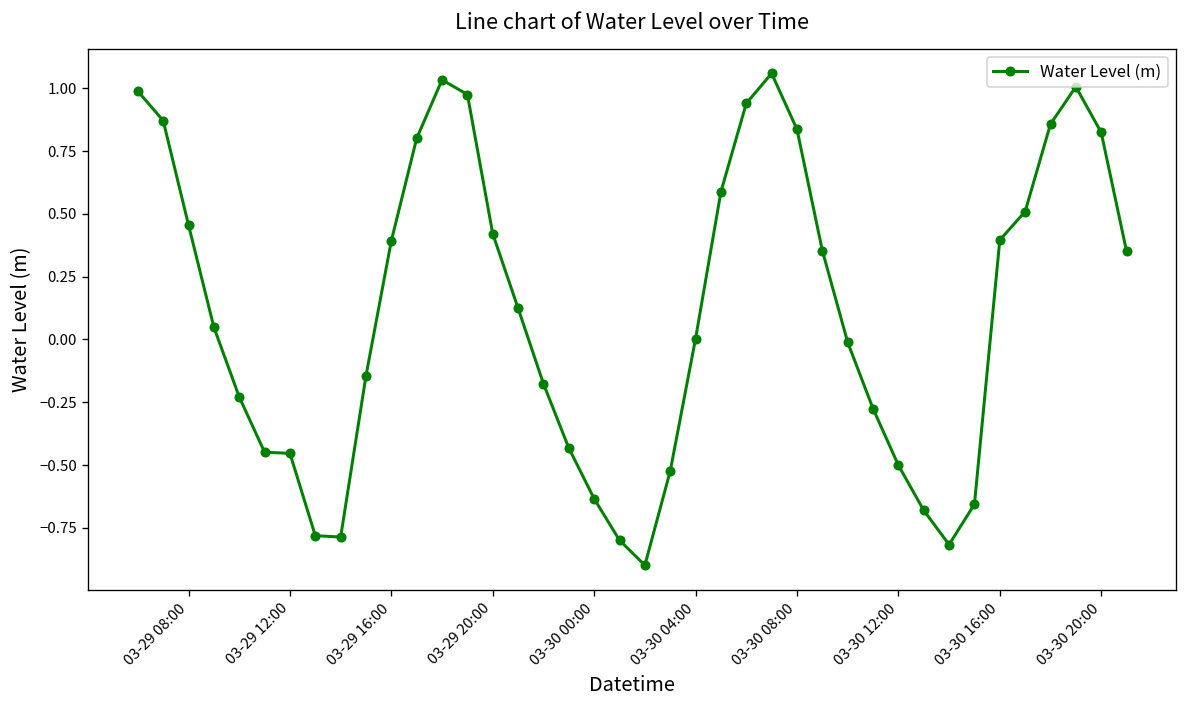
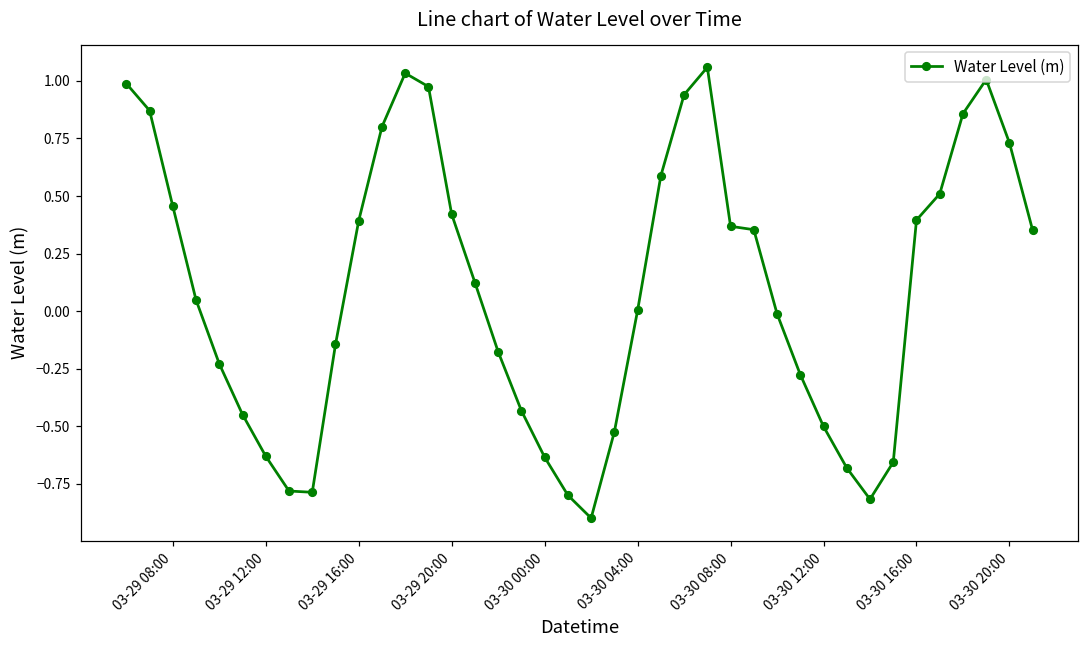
  {
    "03-29 08:00": 0.46,
-   "03-29 12:00": -0.45,
+   "03-29 12:00": -0.63,
    "03-29 16:00": 0.39,
    "03-29 20:00": 0.42,
    "03-30 00:00": -0.63,
    "03-30 04:00": 0.00,
-   "03-30 08:00": 0.84,
+   "03-30 08:00": 0.37,
    "03-30 12:00": -0.50,
    "03-30 16:00": 0.40,
-   "03-30 20:00": 0.82
+   "03-30 20:00": 0.73
  }
